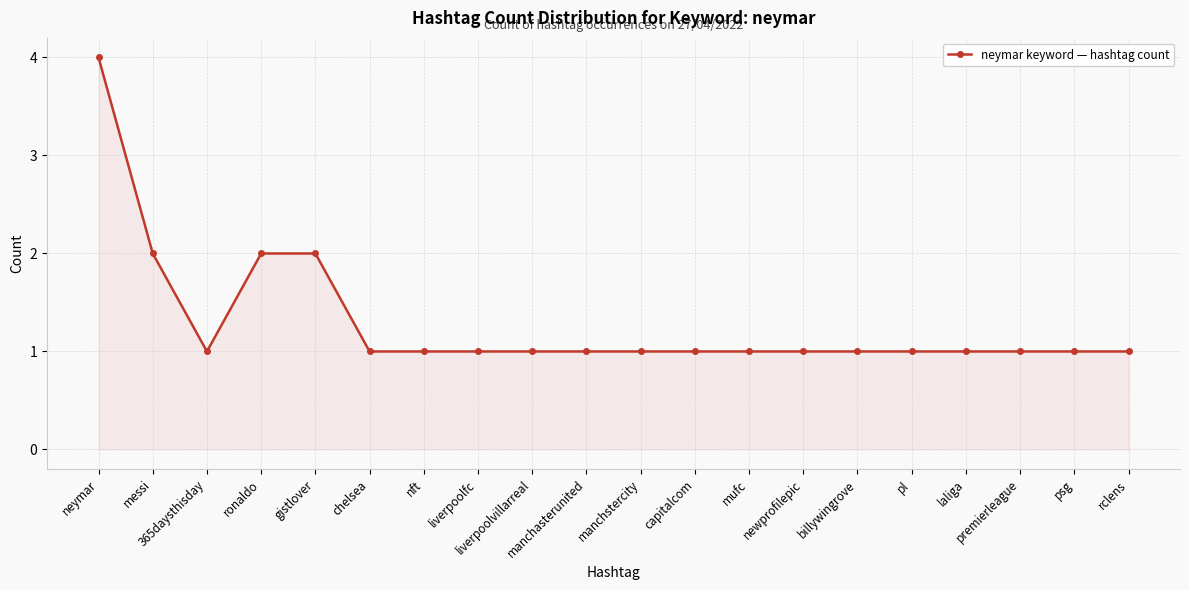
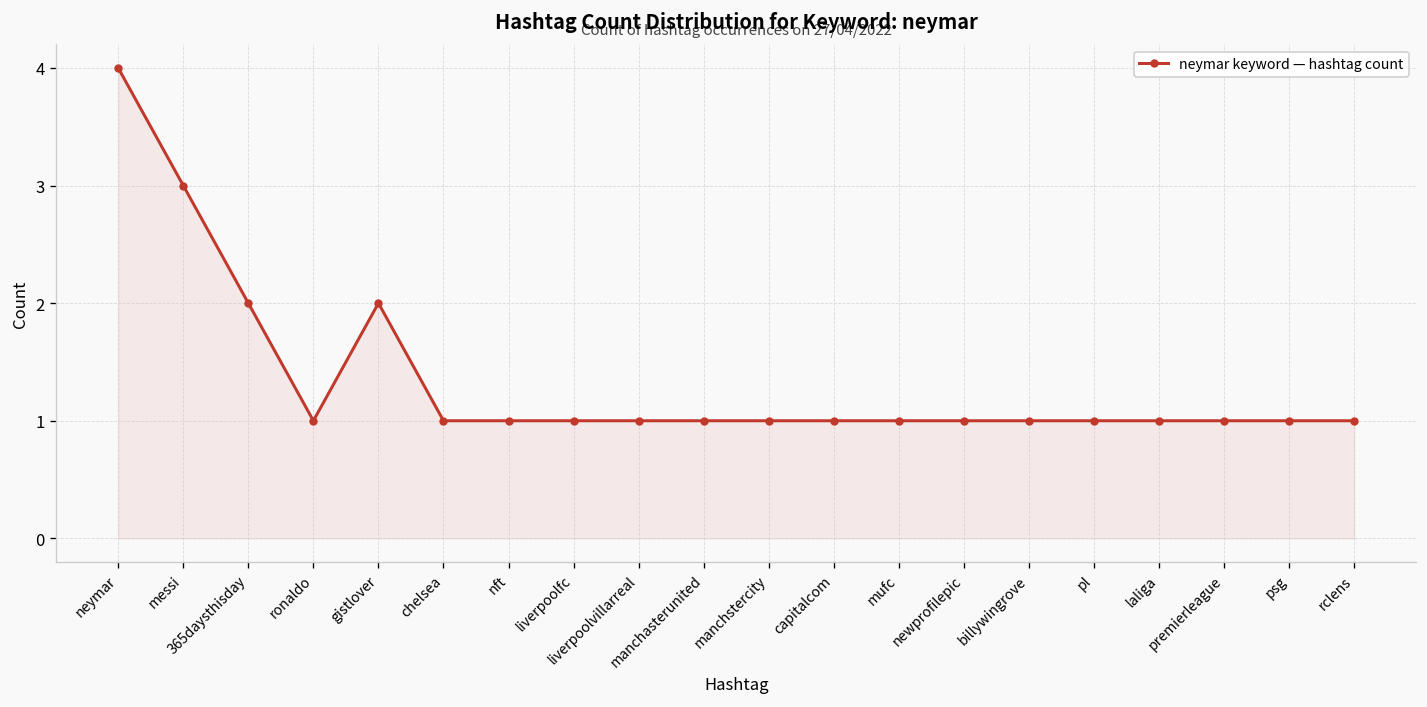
  {
    "neymar": 4,
-   "messi": 2,
-   "365daysthisday": 1,
-   "ronaldo": 2,
+   "messi": 3,
+   "365daysthisday": 2,
+   "ronaldo": 1,
    "gistlover": 2,
    "chelsea": 1,
    "nft": 1,
    "liverpoolfc": 1,
    "liverpoolvillarreal": 1,
    "manchasterunited": 1,
    "manchstercity": 1,
    "capitalcom": 1,
    "mufc": 1,
    "newprofilepic": 1,
    "billywingrove": 1,
    "pl": 1,
    "laliga": 1,
    "premierleague": 1,
    "psg": 1,
    "rclens": 1
  }
